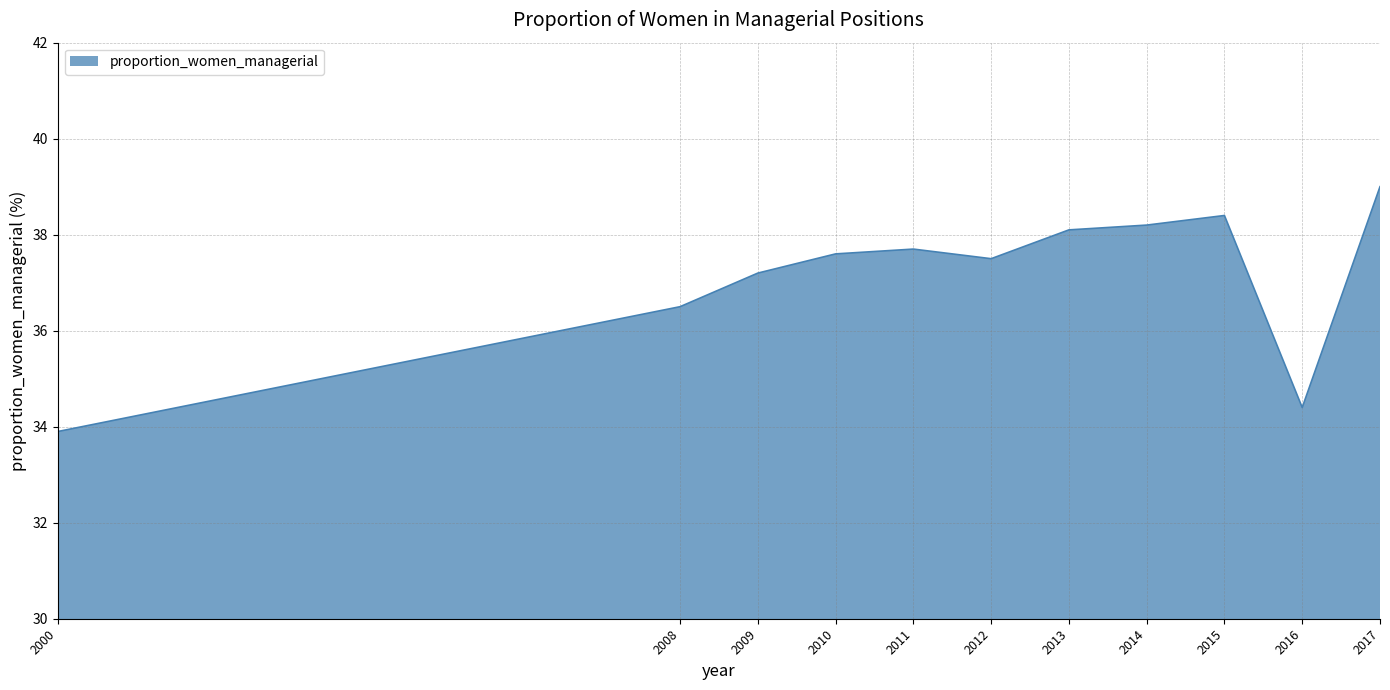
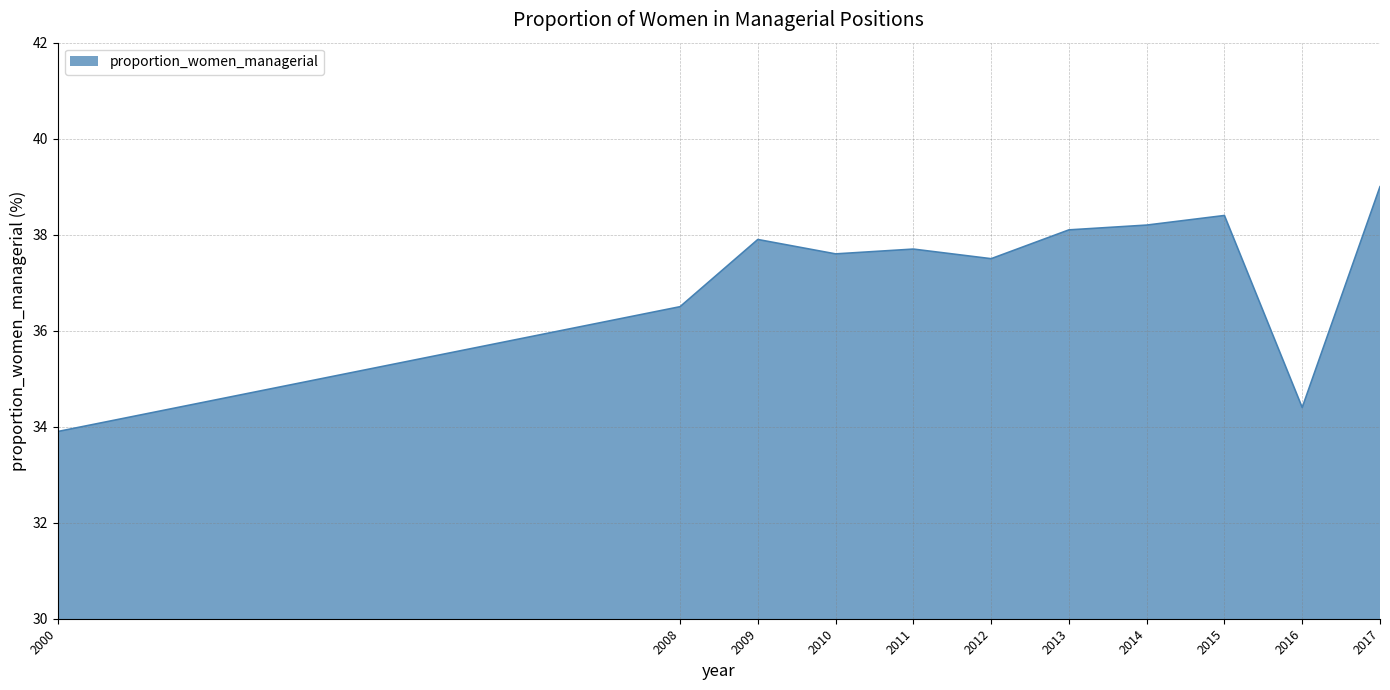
  {
    "2000": 33.9,
    "2008": 36.5,
-   "2009": 37.2,
+   "2009": 37.9,
    "2010": 37.6,
    "2011": 37.7,
    "2012": 37.5,
    "2013": 38.1,
    "2014": 38.2,
    "2015": 38.4,
    "2016": 34.4,
    "2017": 39.0
  }
